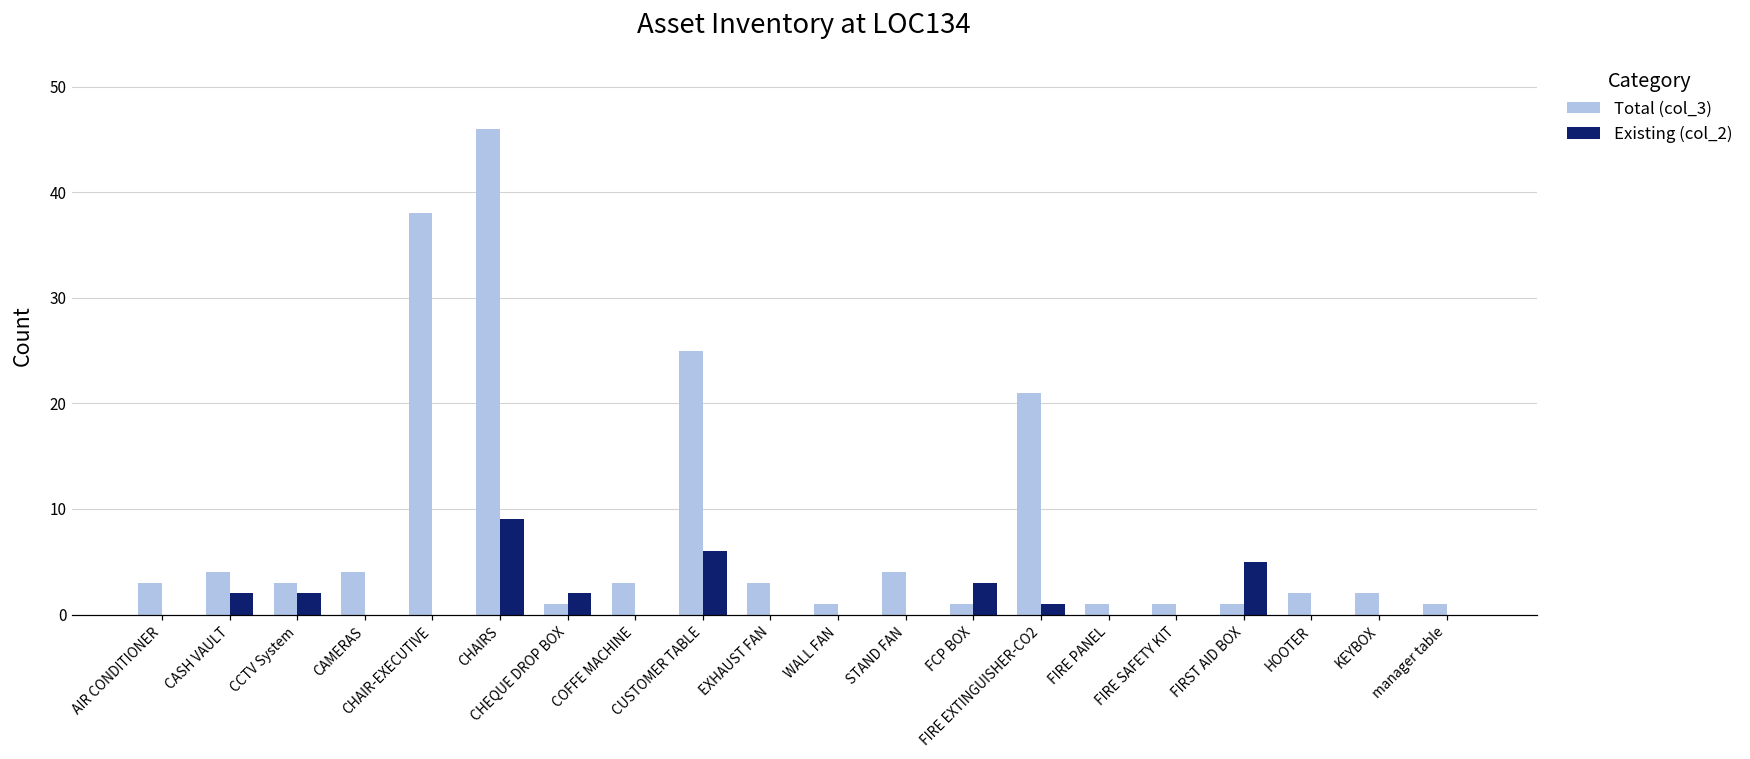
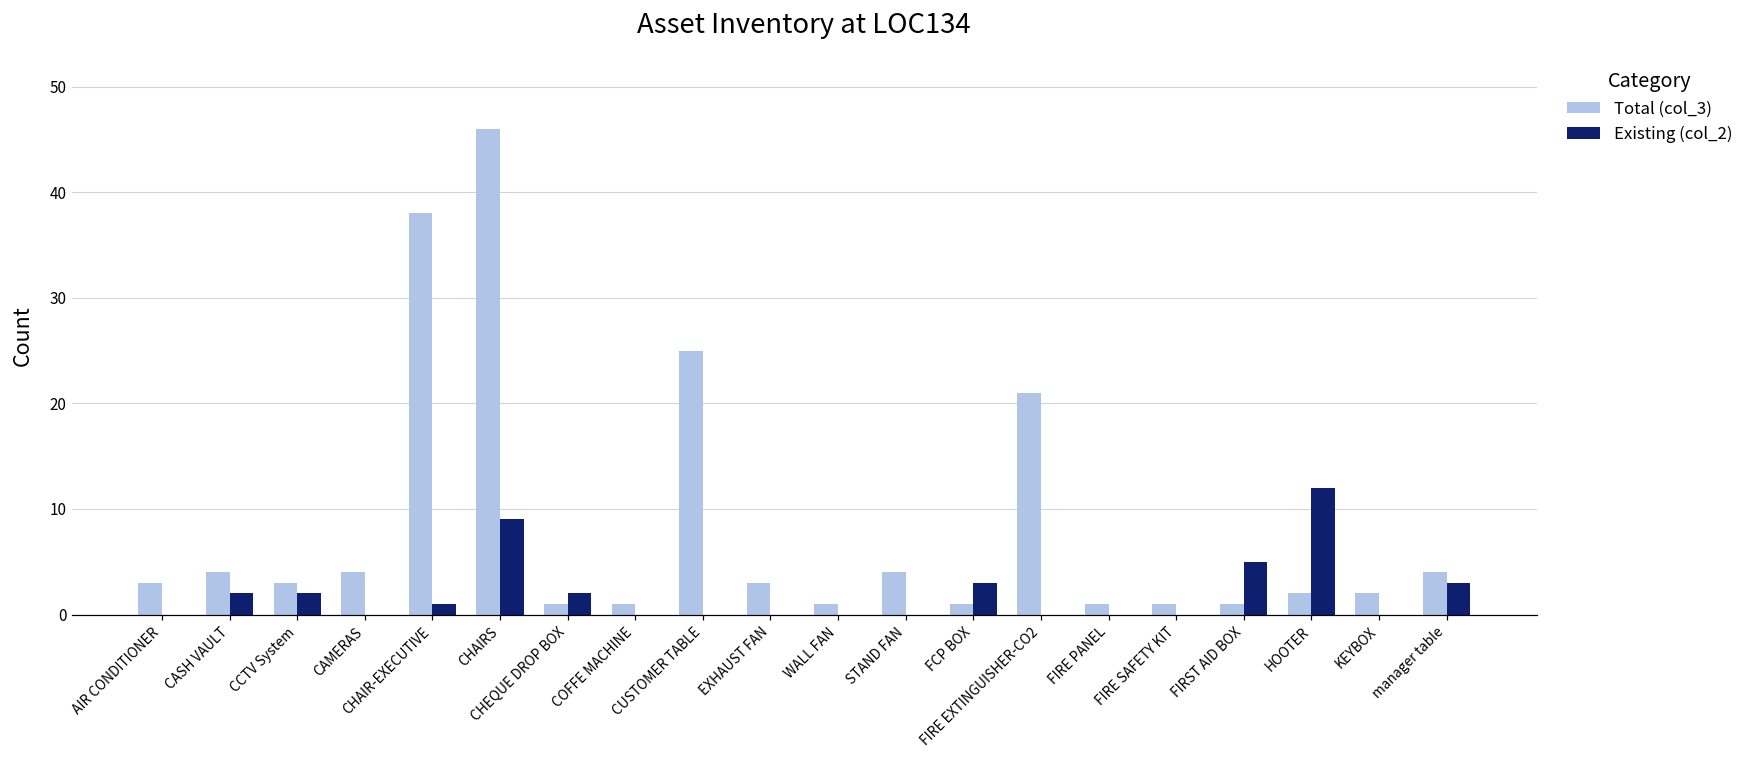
  {
    "Total (col_3)": {
      "AIR CONDITIONER": 3,
      "CASH VAULT": 4,
      "CCTV System": 3,
      "CAMERAS": 4,
      "CHAIR-EXECUTIVE": 38,
      "CHAIRS": 46,
      "CHEQUE DROP BOX": 1,
-     "COFFE MACHINE": 3,
+     "COFFE MACHINE": 1,
      "CUSTOMER TABLE": 25,
      "EXHAUST FAN": 3,
      "WALL FAN": 1,
      "STAND FAN": 4,
      "FCP BOX": 1,
      "FIRE EXTINGUISHER-CO2": 21,
      "FIRE PANEL": 1,
      "FIRE SAFETY KIT": 1,
      "FIRST AID BOX": 1,
      "HOOTER": 2,
      "KEYBOX": 2,
-     "manager table": 1
+     "manager table": 4
    },
    "Existing (col_2)": {
      "AIR CONDITIONER": 0,
      "CASH VAULT": 2,
      "CCTV System": 2,
      "CAMERAS": 0,
-     "CHAIR-EXECUTIVE": 0,
+     "CHAIR-EXECUTIVE": 1,
      "CHAIRS": 9,
      "CHEQUE DROP BOX": 2,
      "COFFE MACHINE": 0,
-     "CUSTOMER TABLE": 6,
+     "CUSTOMER TABLE": 0,
      "EXHAUST FAN": 0,
      "WALL FAN": 0,
      "STAND FAN": 0,
      "FCP BOX": 3,
-     "FIRE EXTINGUISHER-CO2": 1,
+     "FIRE EXTINGUISHER-CO2": 0,
      "FIRE PANEL": 0,
      "FIRE SAFETY KIT": 0,
      "FIRST AID BOX": 5,
-     "HOOTER": 0,
+     "HOOTER": 12,
      "KEYBOX": 0,
-     "manager table": 0
+     "manager table": 3
    }
  }
